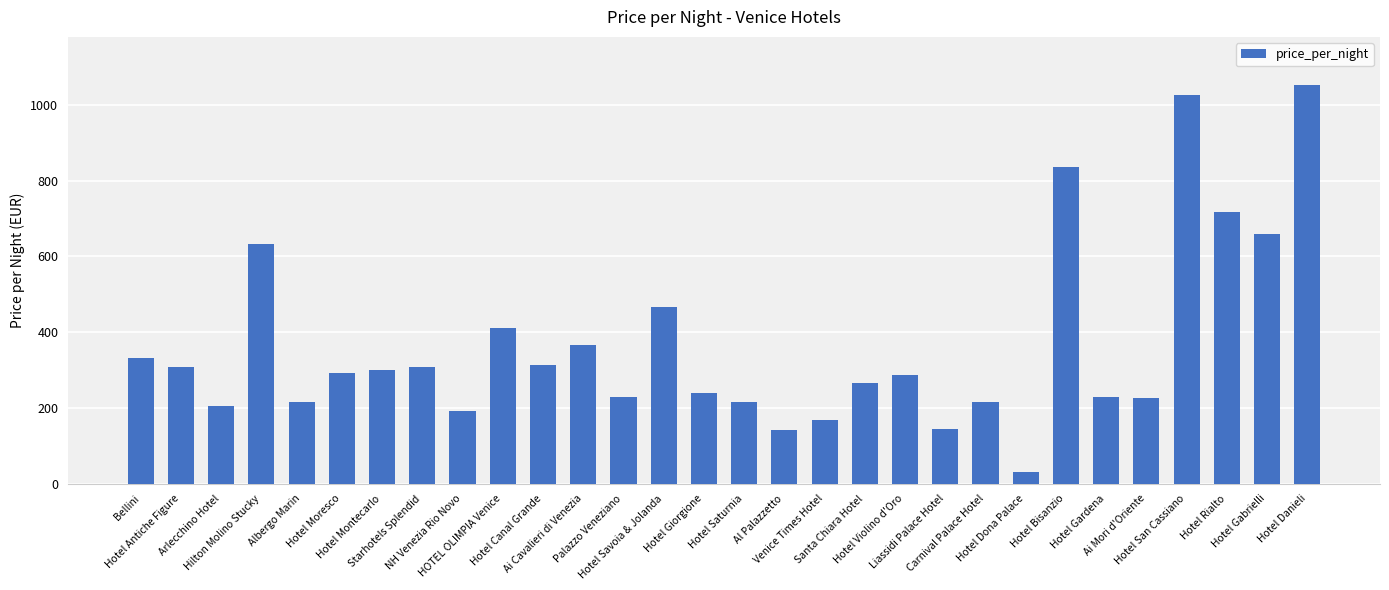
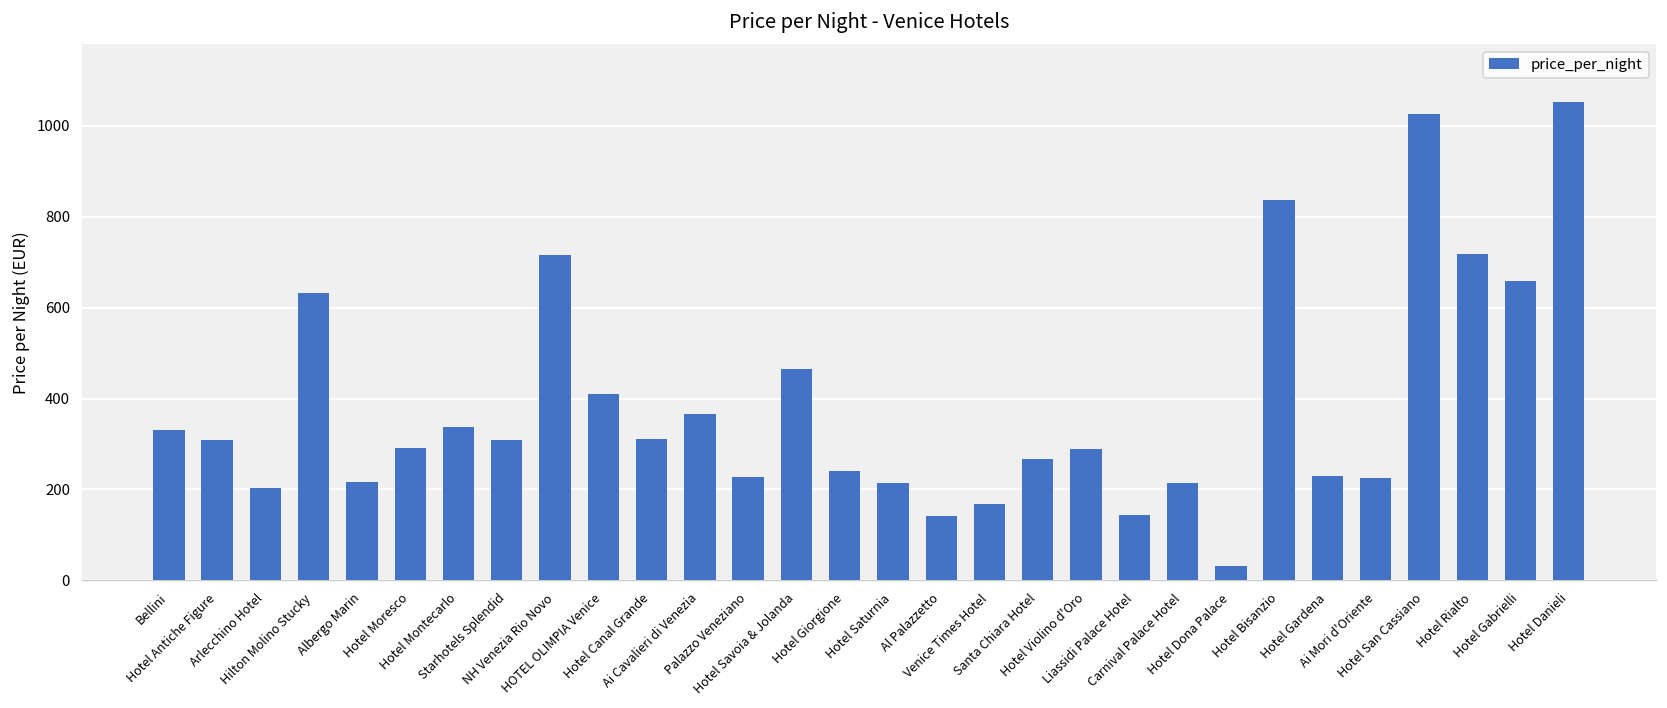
  {
    "Bellini": 330,
    "Hotel Antiche Figure": 310,
    "Arlecchino Hotel": 200,
    "Hilton Molino Stucky": 630,
    "Albergo Marin": 220,
    "Hotel Moresco": 290,
-   "Hotel Montecarlo": 300,
+   "Hotel Montecarlo": 340,
    "Starhotels Splendid": 310,
-   "NH Venezia Rio Novo": 190,
+   "NH Venezia Rio Novo": 720,
    "HOTEL OLIMPIA Venice": 410,
    "Hotel Canal Grande": 310,
    "Ai Cavalieri di Venezia": 370,
    "Palazzo Veneziano": 230,
    "Hotel Savoia & Jolanda": 470,
    "Hotel Giorgione": 240,
    "Hotel Saturnia": 220,
    "Al Palazzetto": 140,
    "Venice Times Hotel": 170,
    "Santa Chiara Hotel": 270,
    "Hotel Violino d'Oro": 290,
    "Liassidi Palace Hotel": 140,
    "Carnival Palace Hotel": 220,
    "Hotel Dona Palace": 30,
    "Hotel Bisanzio": 840,
    "Hotel Gardena": 230,
    "Ai Mori d'Oriente": 230,
    "Hotel San Cassiano": 1030,
    "Hotel Rialto": 720,
    "Hotel Gabrielli": 660,
    "Hotel Danieli": 1050
  }
